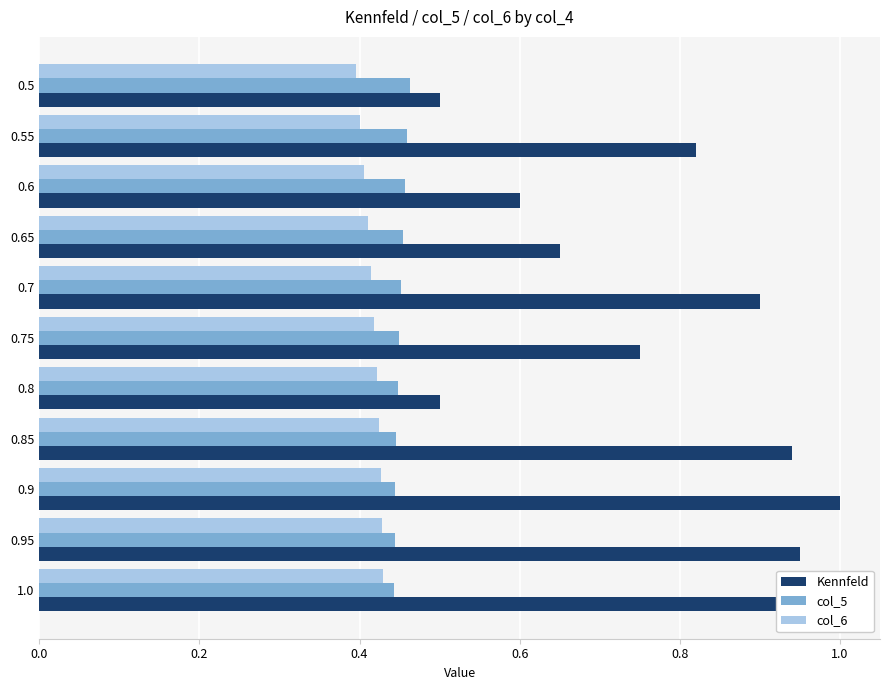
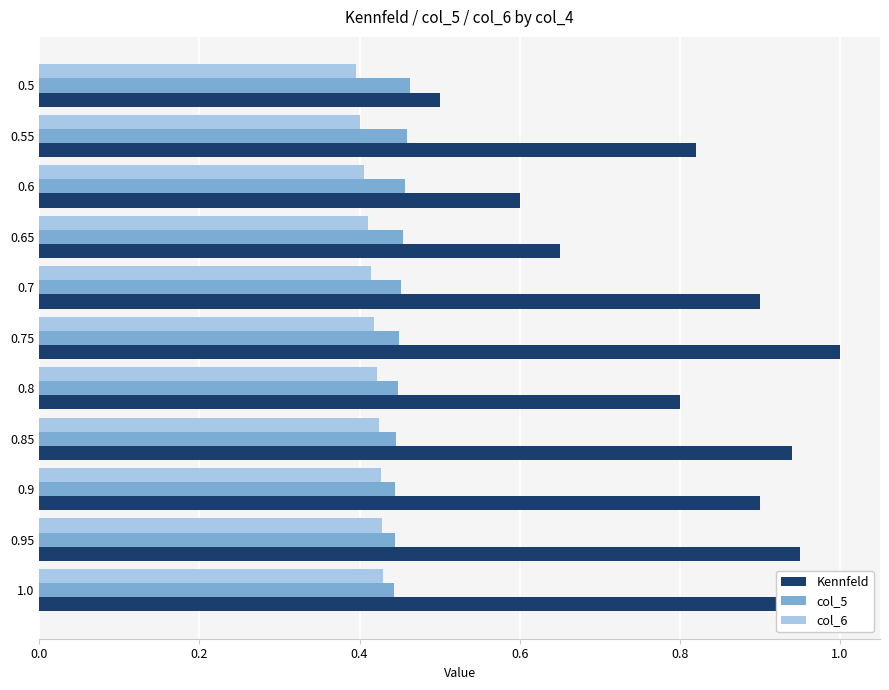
  {
    "Kennfeld": {
      "0.5": 0.50,
      "0.55": 0.82,
      "0.6": 0.60,
      "0.65": 0.65,
      "0.7": 0.90,
-     "0.75": 0.75,
-     "0.8": 0.5,
+     "0.75": 1.00,
+     "0.8": 0.8,
      "0.85": 0.94,
-     "0.9": 1.0,
+     "0.9": 0.9,
      "0.95": 0.95
    }
  }
